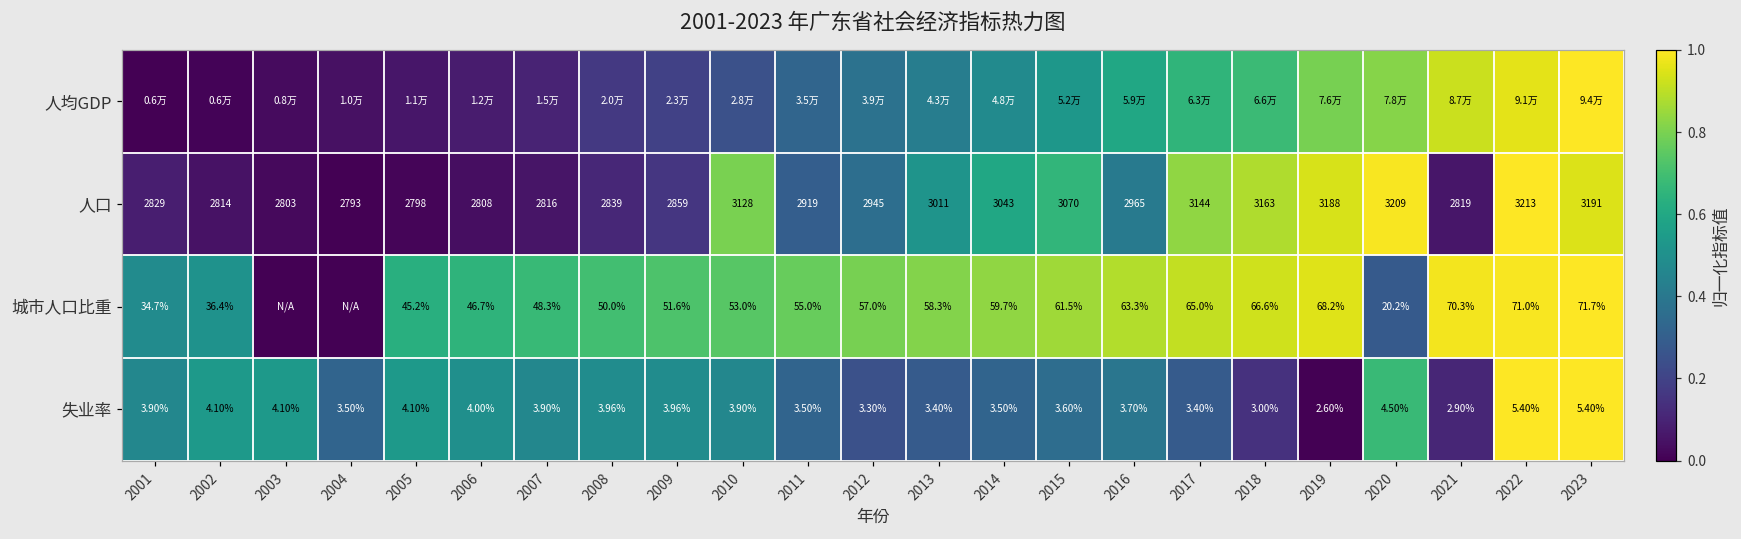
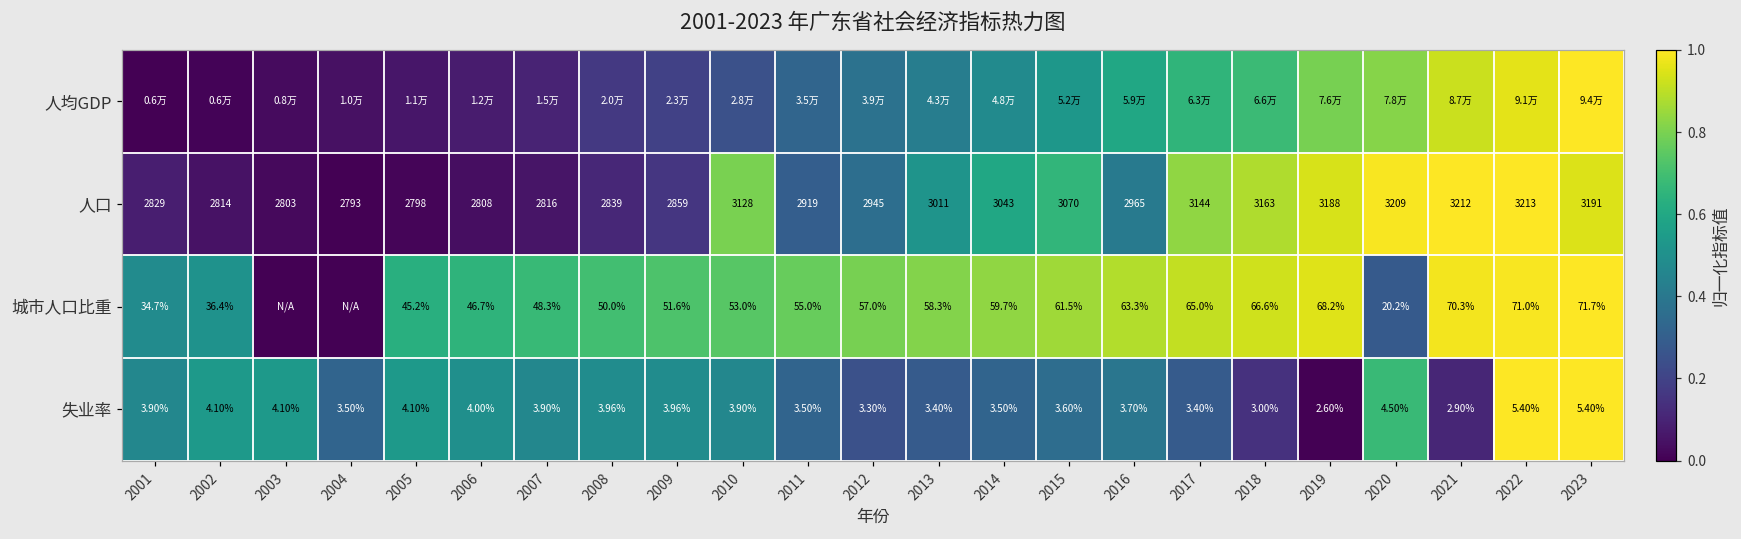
  {
    "人均GDP": {
      "2001": "0.6万",
      "2002": "0.6万",
      "2003": "0.8万",
      "2004": "1.0万",
      "2005": "1.1万",
      "2006": "1.2万",
      "2007": "1.5万",
      "2008": "2.0万",
      "2009": "2.3万",
      "2010": "2.8万",
      "2011": "3.5万",
      "2012": "3.9万",
      "2013": "4.3万",
      "2014": "4.8万",
      "2015": "5.2万",
      "2016": "5.9万",
      "2017": "6.3万",
      "2018": "6.6万",
      "2019": "7.6万",
      "2020": "7.8万",
      "2021": "8.7万",
      "2022": "9.1万",
      "2023": "9.4万"
    },
    "人口": {
      "2001": "2829",
      "2002": "2814",
      "2003": "2803",
      "2004": "2793",
      "2005": "2798",
      "2006": "2808",
      "2007": "2816",
      "2008": "2839",
      "2009": "2859",
      "2010": "3128",
      "2011": "2919",
      "2012": "2945",
      "2013": "3011",
      "2014": "3043",
      "2015": "3070",
      "2016": "2965",
      "2017": "3144",
      "2018": "3163",
      "2019": "3188",
      "2020": "3209",
-     "2021": "2819",
+     "2021": "3212",
      "2022": "3213",
      "2023": "3191"
    },
    "城市人口比重": {
      "2001": "34.7%",
      "2002": "36.4%",
      "2005": "45.2%",
      "2006": "46.7%",
      "2007": "48.3%",
      "2008": "50.0%",
      "2009": "51.6%",
      "2010": "53.0%",
      "2011": "55.0%",
      "2012": "57.0%",
      "2013": "58.3%",
      "2014": "59.7%",
      "2015": "61.5%",
      "2016": "63.3%",
      "2017": "65.0%",
      "2018": "66.6%",
      "2019": "68.2%",
      "2020": "20.2%",
      "2021": "70.3%",
      "2022": "71.0%",
      "2023": "71.7%"
    },
    "失业率": {
      "2001": "3.90%",
      "2002": "4.10%",
      "2003": "4.10%",
      "2004": "3.50%",
      "2005": "4.10%",
      "2006": "4.00%",
      "2007": "3.90%",
      "2008": "3.96%",
      "2009": "3.96%",
      "2010": "3.90%",
      "2011": "3.50%",
      "2012": "3.30%",
      "2013": "3.40%",
      "2014": "3.50%",
      "2015": "3.60%",
      "2016": "3.70%",
      "2017": "3.40%",
      "2018": "3.00%",
      "2019": "2.60%",
      "2020": "4.50%",
      "2021": "2.90%",
      "2022": "5.40%",
      "2023": "5.40%"
    }
  }
